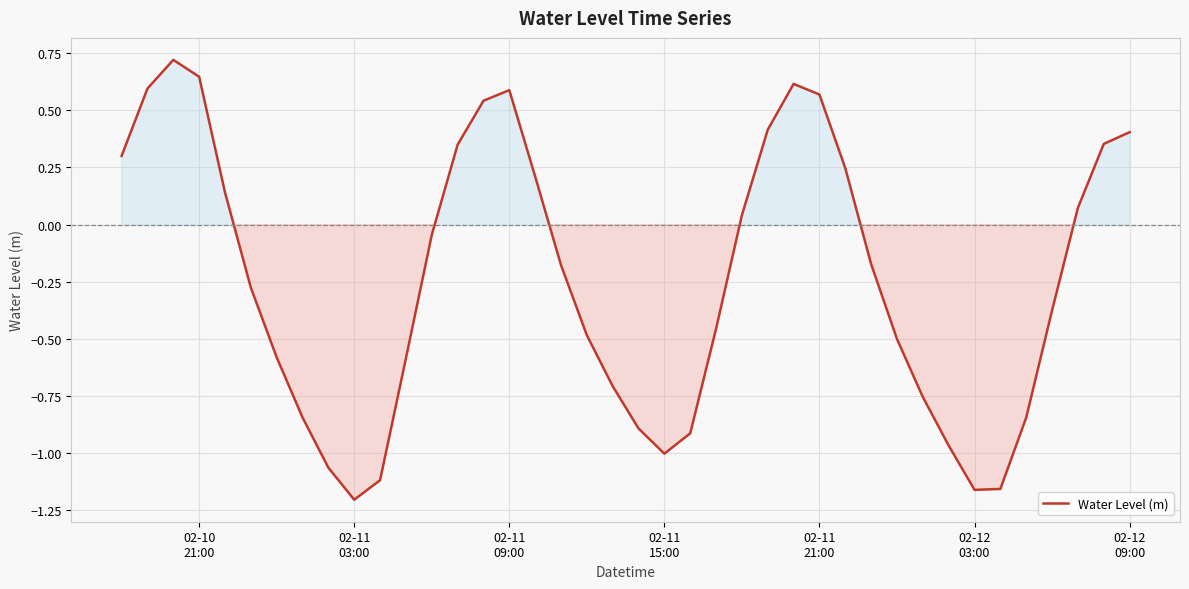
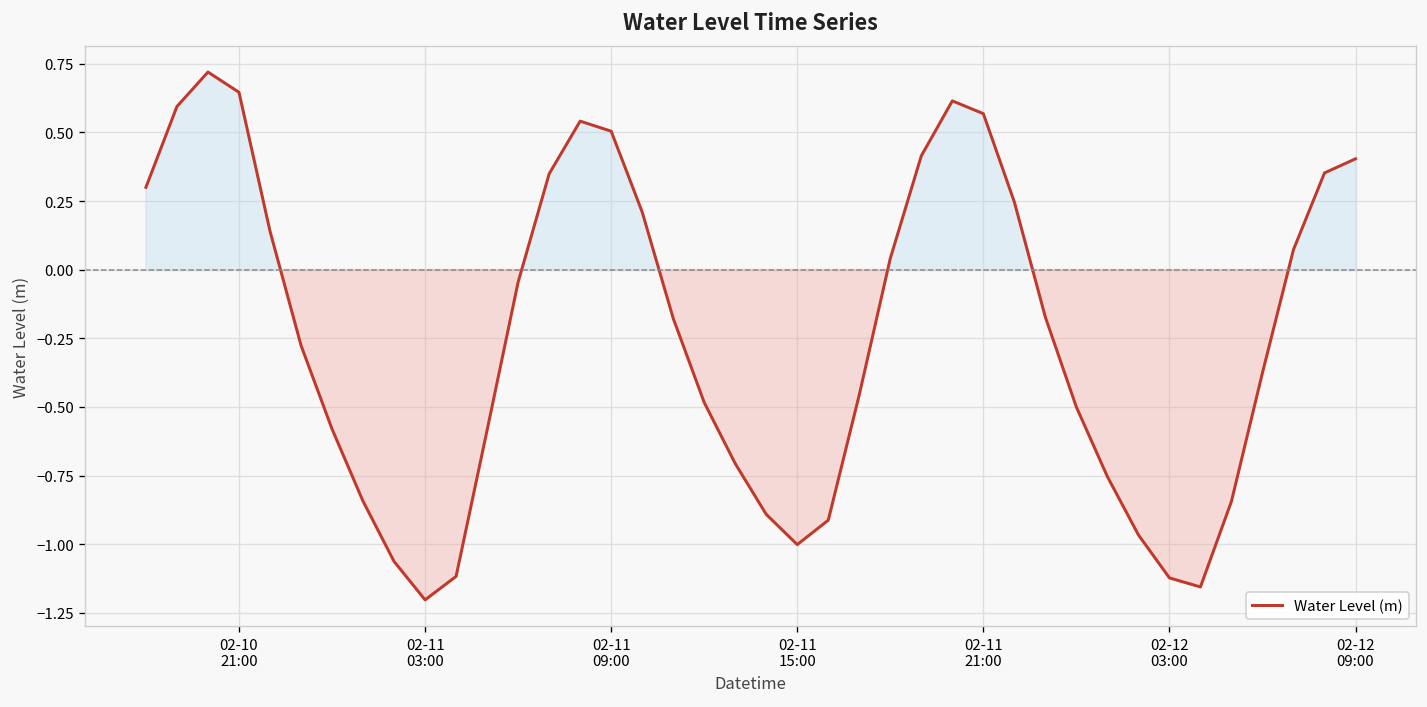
  {
    "02-10 21:00": 0.65,
    "02-11 03:00": -1.20,
-   "02-11 09:00": 0.59,
+   "02-11 09:00": 0.50,
    "02-11 15:00": -1.00,
    "02-11 21:00": 0.57,
-   "02-12 03:00": -1.16,
+   "02-12 03:00": -1.12,
    "02-12 09:00": 0.40
  }
